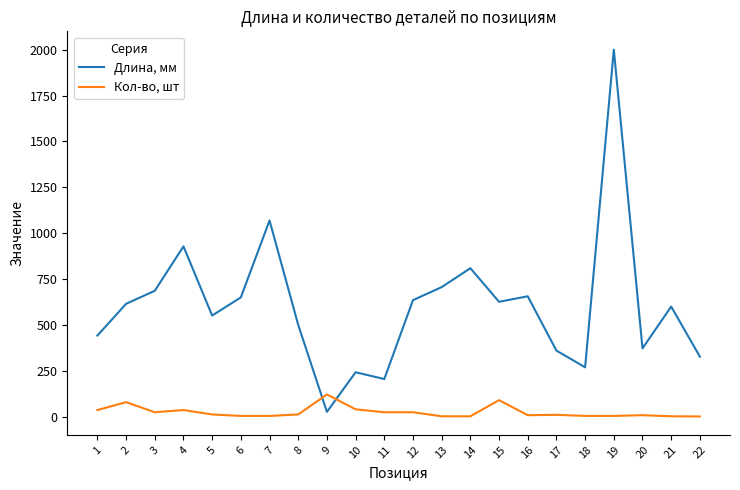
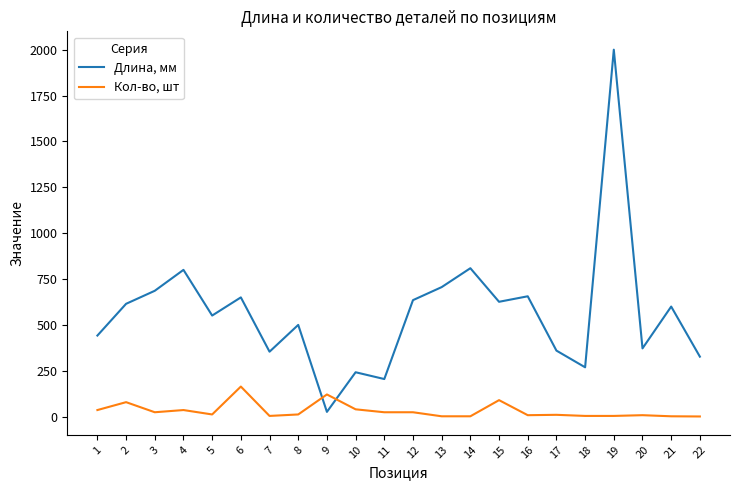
  {
    "Длина, мм": {
      "1": 440,
      "2": 620,
      "3": 690,
-     "4": 930,
+     "4": 800,
      "5": 550,
      "6": 650,
-     "7": 1070,
+     "7": 350,
      "8": 500,
      "9": 30,
      "10": 240,
      "11": 210,
      "12": 640,
      "13": 710,
      "14": 810,
      "15": 630,
      "16": 660,
      "17": 360,
      "18": 270,
      "19": 2000,
      "20": 370,
      "21": 600,
      "22": 330
    },
    "Кол-во, шт": {
      "1": 40,
      "2": 80,
      "3": 20,
      "4": 40,
      "5": 10,
-     "6": 0,
+     "6": 160,
      "7": 0,
      "8": 10,
      "9": 120,
      "10": 40,
      "11": 20,
      "12": 20,
      "13": 0,
      "14": 0,
      "15": 90,
      "16": 10,
      "17": 10,
      "18": 0,
      "19": 0,
      "20": 10,
      "21": 0,
      "22": 0
    }
  }
